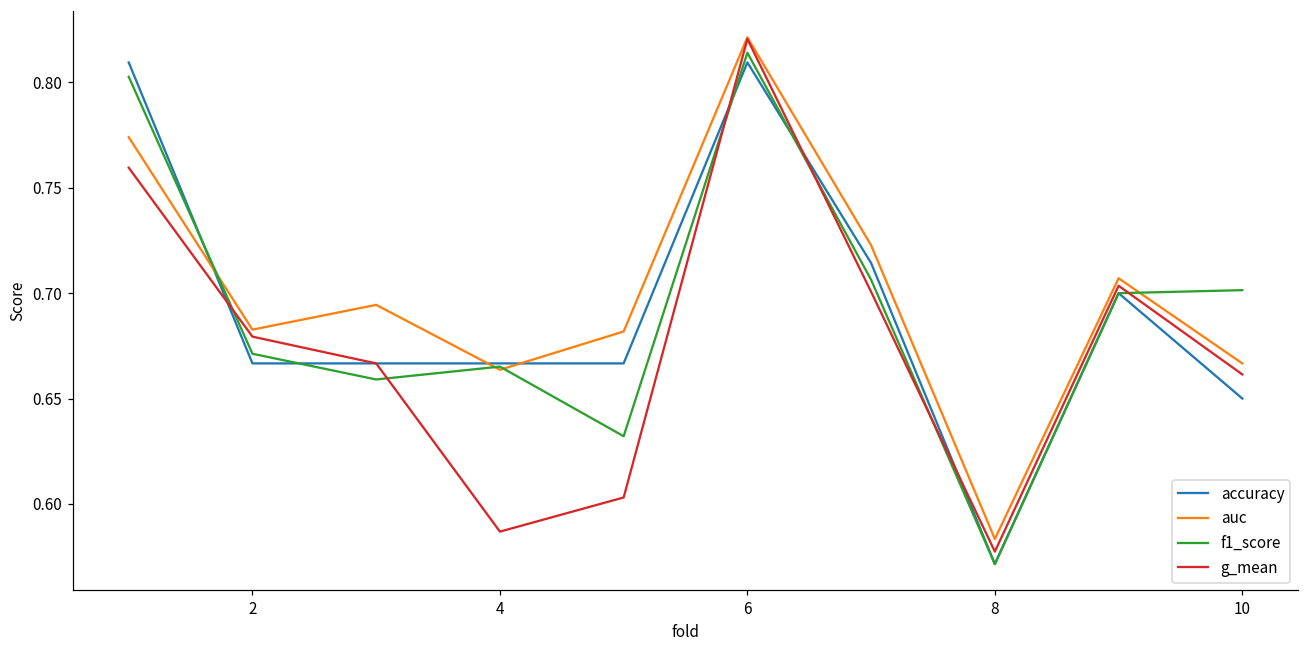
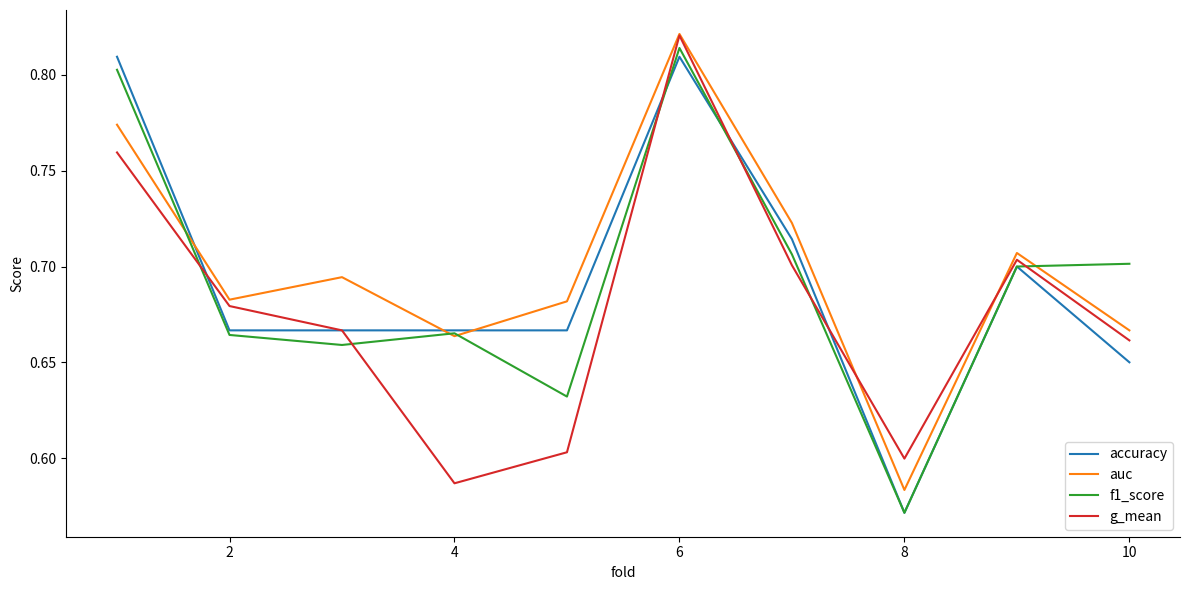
  {
    "accuracy": {
      "2": 0.667,
      "4": 0.667,
      "6": 0.810,
      "10": 0.650
    },
    "auc": {
      "2": 0.683,
      "4": 0.664,
      "8": 0.583,
      "10": 0.667
    },
    "f1_score": {
-     "2": 0.671,
+     "2": 0.664,
      "4": 0.665,
      "6": 0.814,
      "10": 0.701
    },
    "g_mean": {
      "2": 0.679,
      "4": 0.587,
-     "8": 0.577,
+     "8": 0.600,
      "10": 0.661
    }
  }
